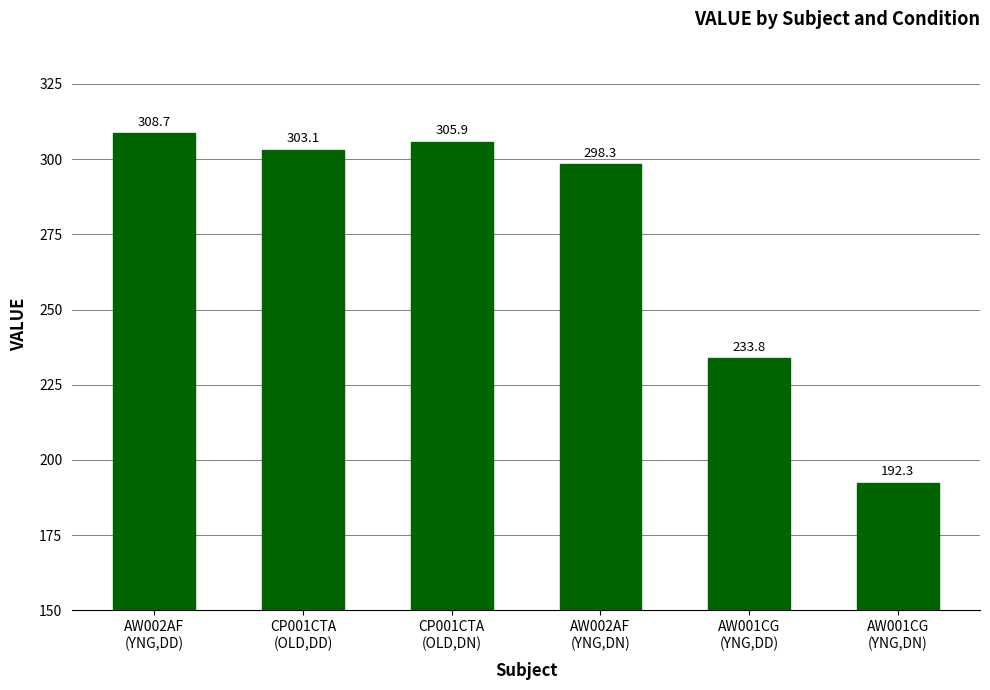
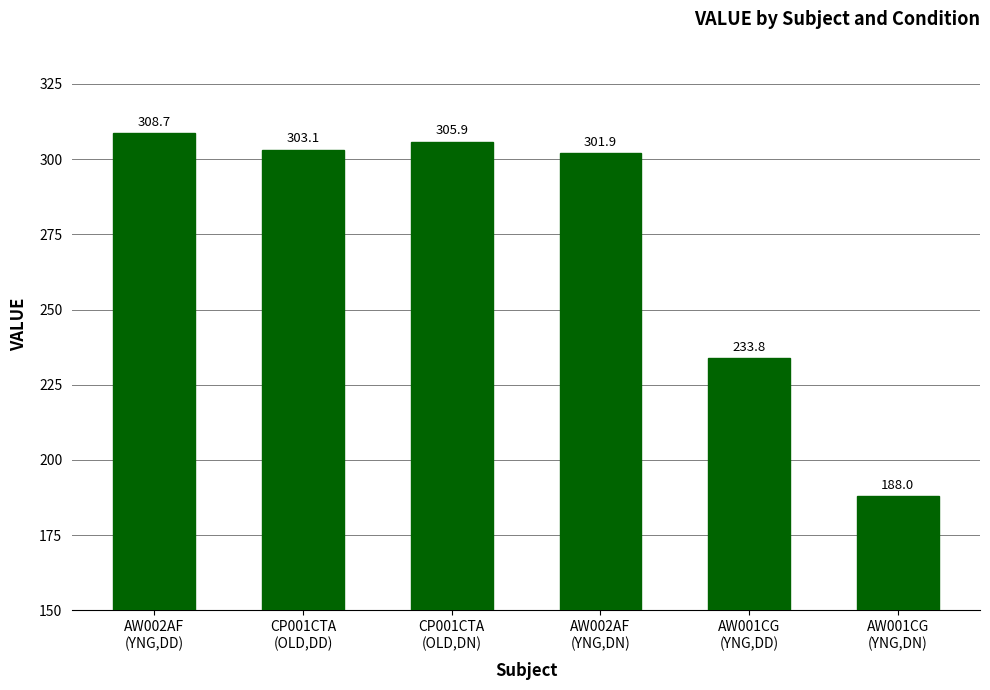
  {
    "AW002AF (YNG,DD)": 308.7,
    "CP001CTA (OLD,DD)": 303.1,
    "CP001CTA (OLD,DN)": 305.9,
-   "AW002AF (YNG,DN)": 298.3,
+   "AW002AF (YNG,DN)": 301.9,
    "AW001CG (YNG,DD)": 233.8,
-   "AW001CG (YNG,DN)": 192.3
+   "AW001CG (YNG,DN)": 188.0
  }
